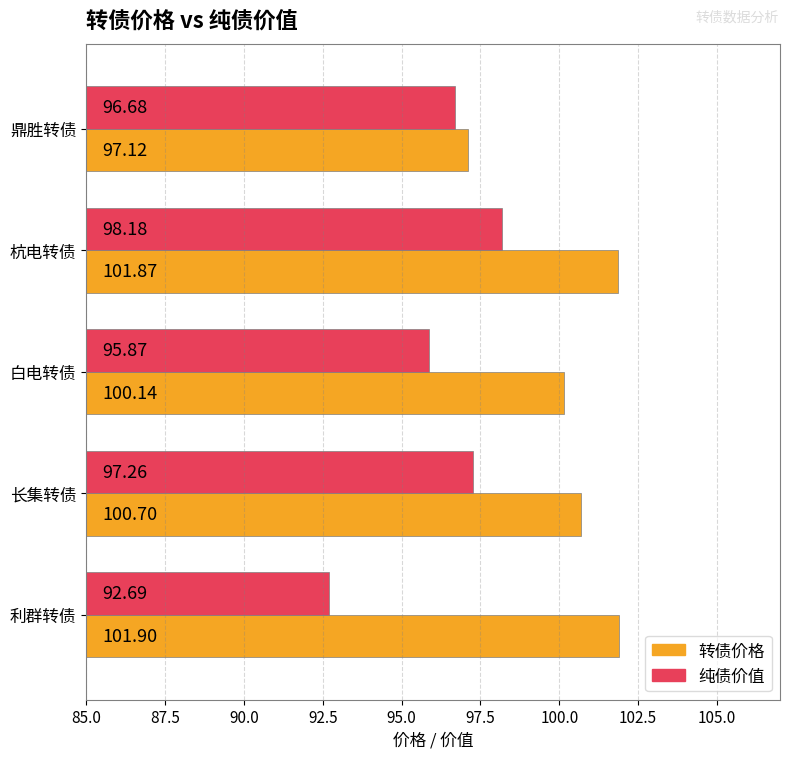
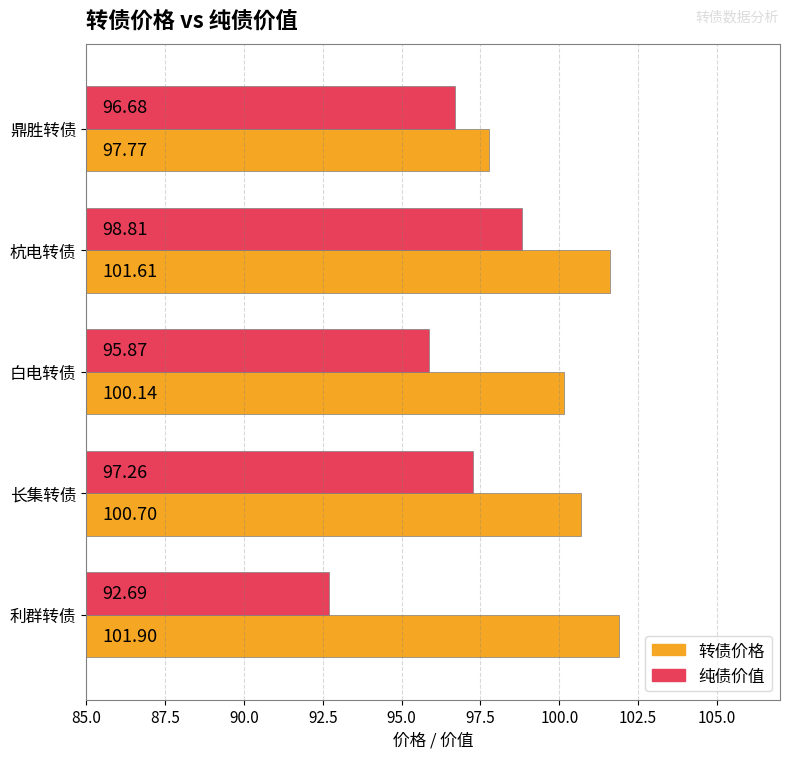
  {
    "转债价格": {
-     "鼎胜转债": 97.12,
-     "杭电转债": 101.87,
+     "鼎胜转债": 97.77,
+     "杭电转债": 101.61,
      "白电转债": 100.14,
      "长集转债": 100.70,
      "利群转债": 101.90
    },
    "纯债价值": {
      "鼎胜转债": 96.68,
-     "杭电转债": 98.18,
+     "杭电转债": 98.81,
      "白电转债": 95.87,
      "长集转债": 97.26,
      "利群转债": 92.69
    }
  }
